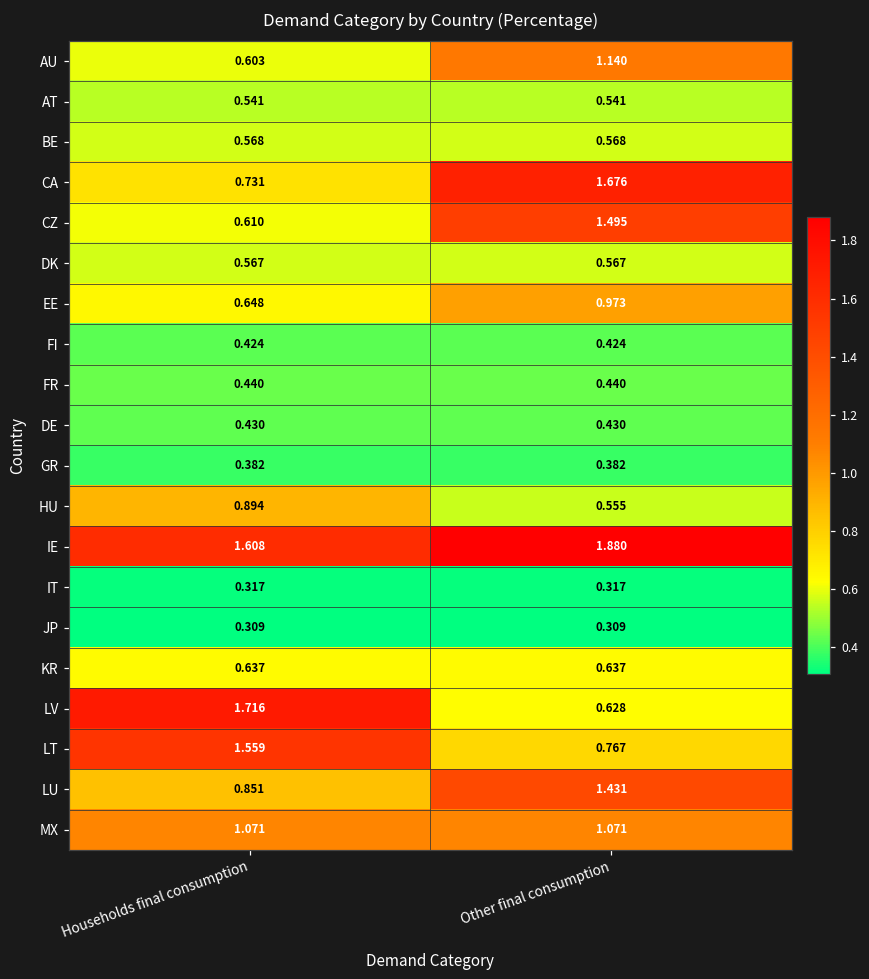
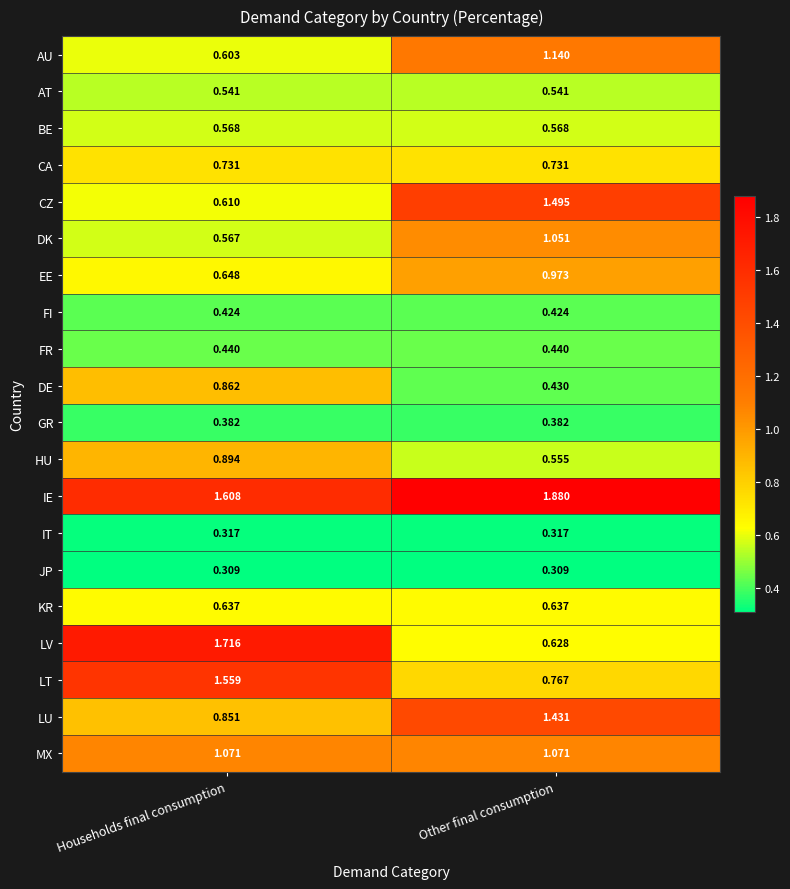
  {
    "AU": {
      "Households final consumption": 0.603,
      "Other final consumption": 1.140
    },
    "AT": {
      "Households final consumption": 0.541,
      "Other final consumption": 0.541
    },
    "BE": {
      "Households final consumption": 0.568,
      "Other final consumption": 0.568
    },
    "CA": {
      "Households final consumption": 0.731,
-     "Other final consumption": 1.676
+     "Other final consumption": 0.731
    },
    "CZ": {
      "Households final consumption": 0.610,
      "Other final consumption": 1.495
    },
    "DK": {
      "Households final consumption": 0.567,
-     "Other final consumption": 0.567
+     "Other final consumption": 1.051
    },
    "EE": {
      "Households final consumption": 0.648,
      "Other final consumption": 0.973
    },
    "FI": {
      "Households final consumption": 0.424,
      "Other final consumption": 0.424
    },
    "FR": {
      "Households final consumption": 0.440,
      "Other final consumption": 0.440
    },
    "DE": {
-     "Households final consumption": 0.430,
+     "Households final consumption": 0.862,
      "Other final consumption": 0.430
    },
    "GR": {
      "Households final consumption": 0.382,
      "Other final consumption": 0.382
    },
    "HU": {
      "Households final consumption": 0.894,
      "Other final consumption": 0.555
    },
    "IE": {
      "Households final consumption": 1.608,
      "Other final consumption": 1.880
    },
    "IT": {
      "Households final consumption": 0.317,
      "Other final consumption": 0.317
    },
    "JP": {
      "Households final consumption": 0.309,
      "Other final consumption": 0.309
    },
    "KR": {
      "Households final consumption": 0.637,
      "Other final consumption": 0.637
    },
    "LV": {
      "Households final consumption": 1.716,
      "Other final consumption": 0.628
    },
    "LT": {
      "Households final consumption": 1.559,
      "Other final consumption": 0.767
    },
    "LU": {
      "Households final consumption": 0.851,
      "Other final consumption": 1.431
    },
    "MX": {
      "Households final consumption": 1.071,
      "Other final consumption": 1.071
    }
  }
